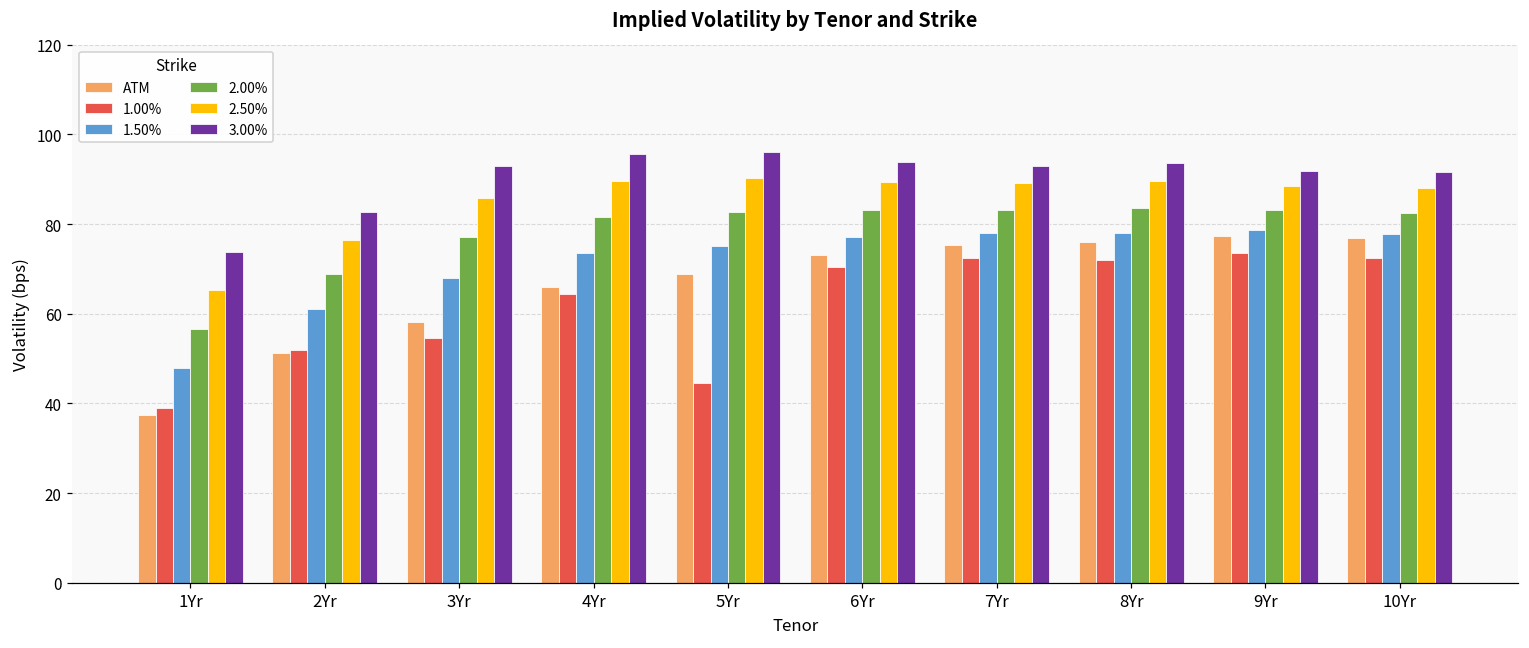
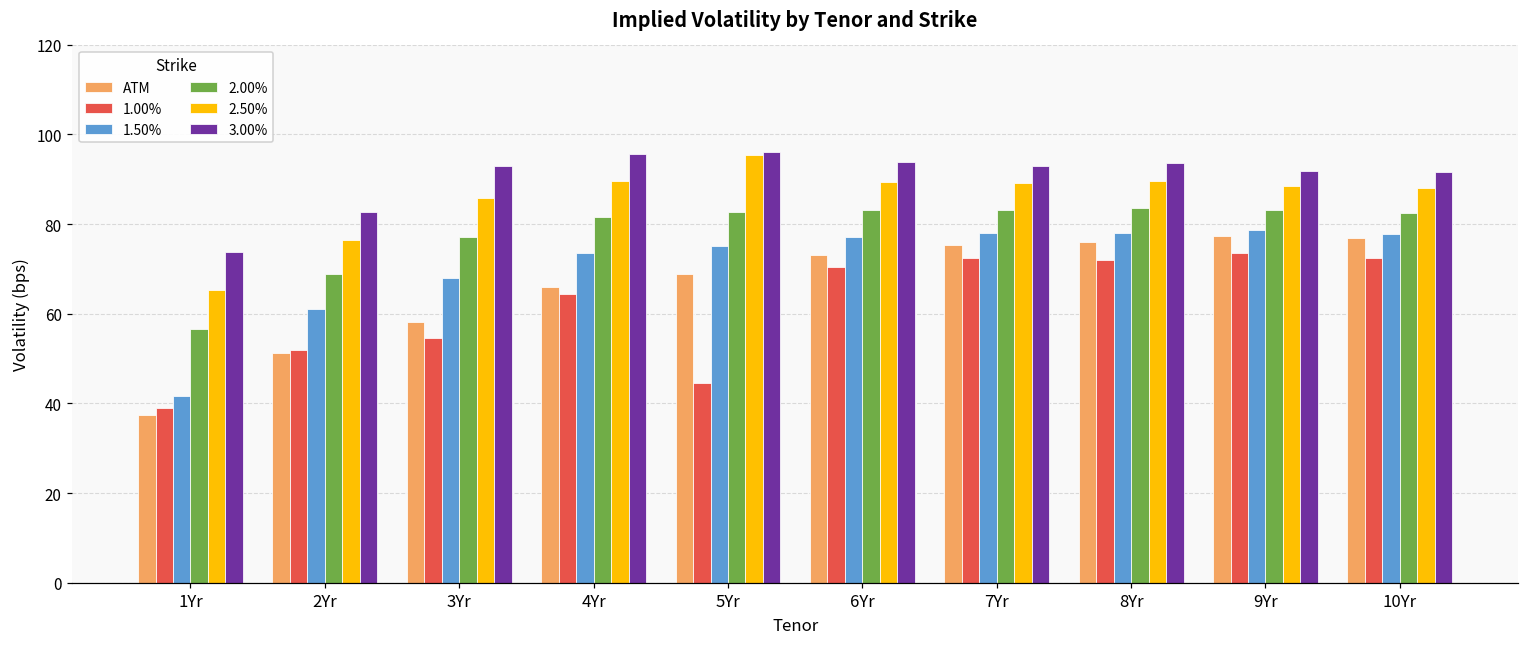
  {
    "ATM": {
      "1Yr": 37,
      "2Yr": 51,
      "3Yr": 58,
      "4Yr": 66,
      "5Yr": 69,
      "6Yr": 73,
      "7Yr": 75,
      "8Yr": 76,
      "9Yr": 77,
      "10Yr": 77
    },
    "1.00%": {
      "1Yr": 39,
      "2Yr": 52,
      "3Yr": 55,
      "4Yr": 64,
      "5Yr": 45,
      "6Yr": 70,
      "7Yr": 72,
      "8Yr": 72,
      "9Yr": 74,
      "10Yr": 72
    },
    "1.50%": {
-     "1Yr": 48,
+     "1Yr": 42,
      "2Yr": 61,
      "3Yr": 68,
      "4Yr": 73,
      "5Yr": 75,
      "6Yr": 77,
      "7Yr": 78,
      "8Yr": 78,
      "9Yr": 79,
      "10Yr": 78
    },
    "2.00%": {
      "1Yr": 57,
      "2Yr": 69,
      "3Yr": 77,
      "4Yr": 82,
      "5Yr": 83,
      "6Yr": 83,
      "7Yr": 83,
      "8Yr": 84,
      "9Yr": 83,
      "10Yr": 83
    },
    "2.50%": {
      "1Yr": 65,
      "2Yr": 77,
      "3Yr": 86,
      "4Yr": 90,
-     "5Yr": 90,
+     "5Yr": 95,
      "6Yr": 90,
      "7Yr": 89,
      "8Yr": 90,
      "9Yr": 89,
      "10Yr": 88
    },
    "3.00%": {
      "1Yr": 74,
      "2Yr": 83,
      "3Yr": 93,
      "4Yr": 96,
      "5Yr": 96,
      "6Yr": 94,
      "7Yr": 93,
      "8Yr": 94,
      "9Yr": 92,
      "10Yr": 92
    }
  }
